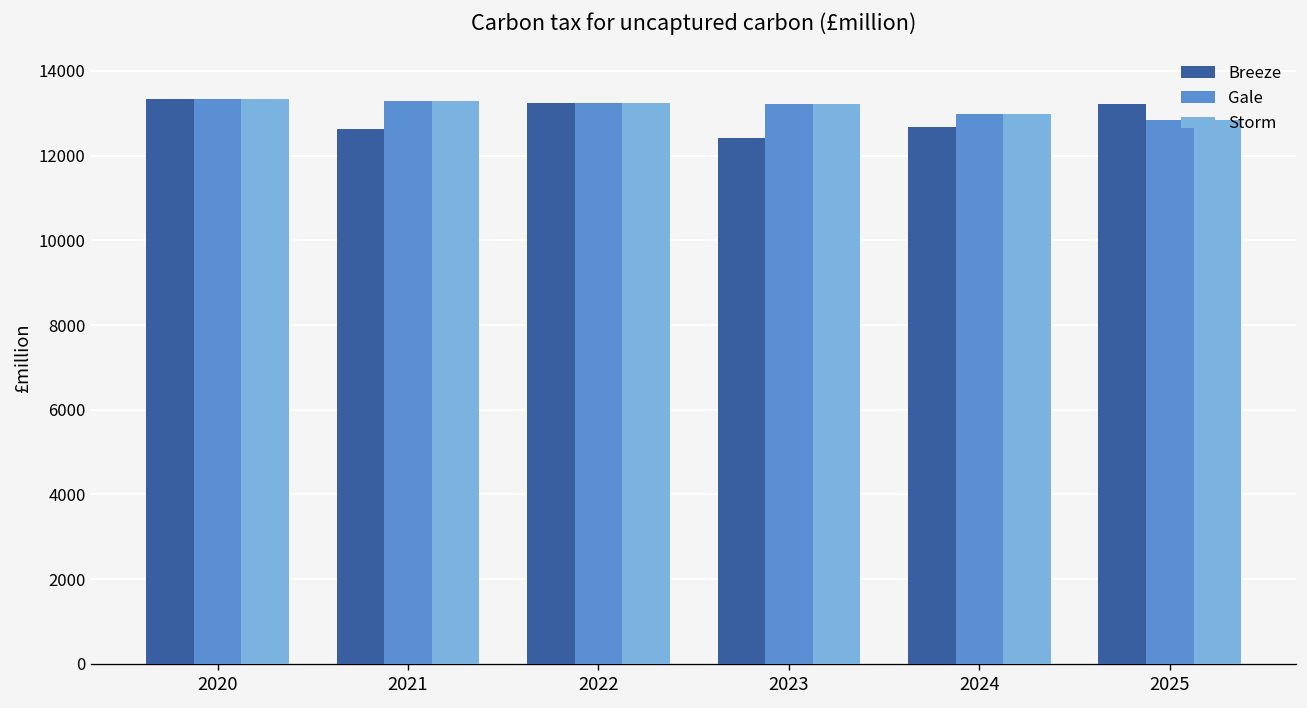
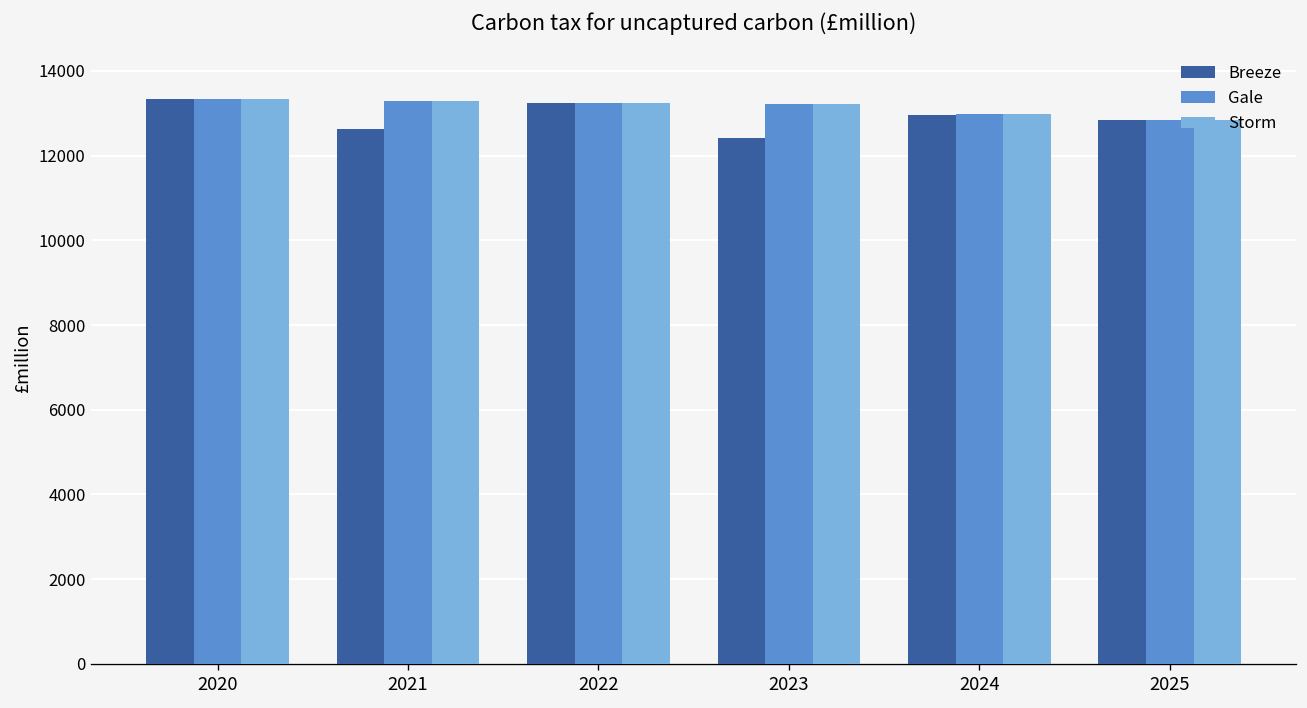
  {
    "Breeze": {
      "2020": 13300,
      "2021": 12600,
      "2022": 13200,
      "2023": 12400,
-     "2024": 12700,
-     "2025": 13200
+     "2024": 13000,
+     "2025": 12800
    }
  }
